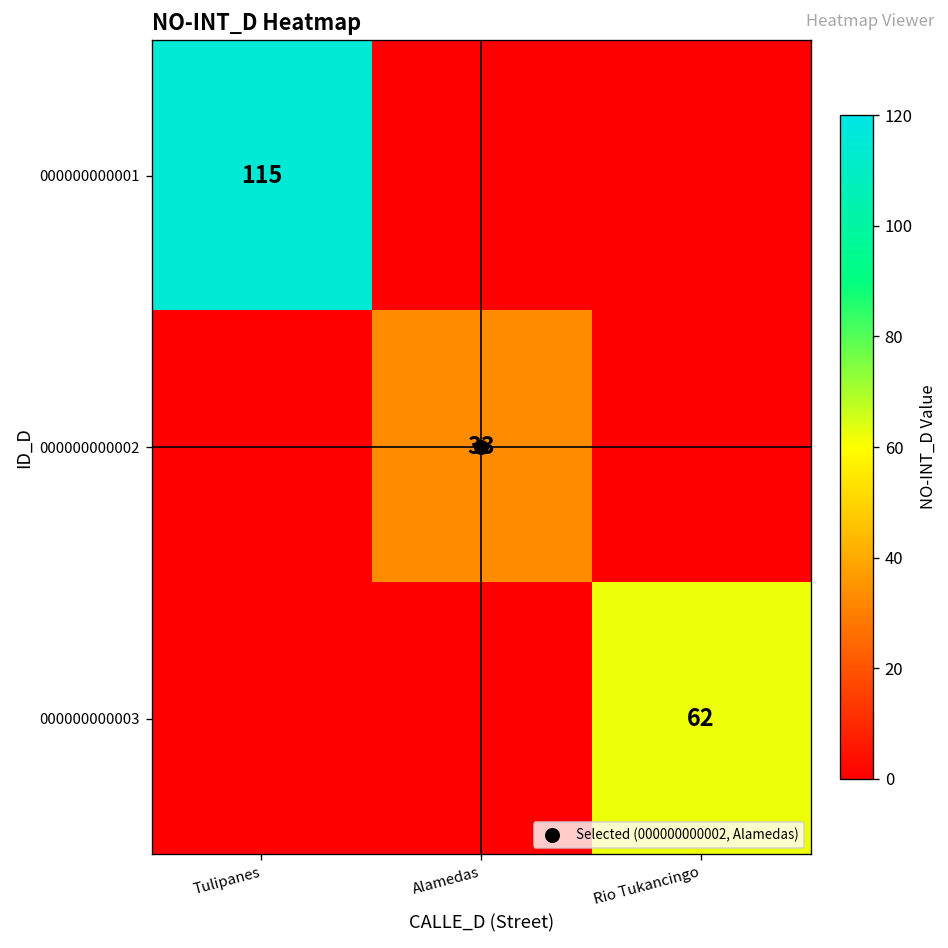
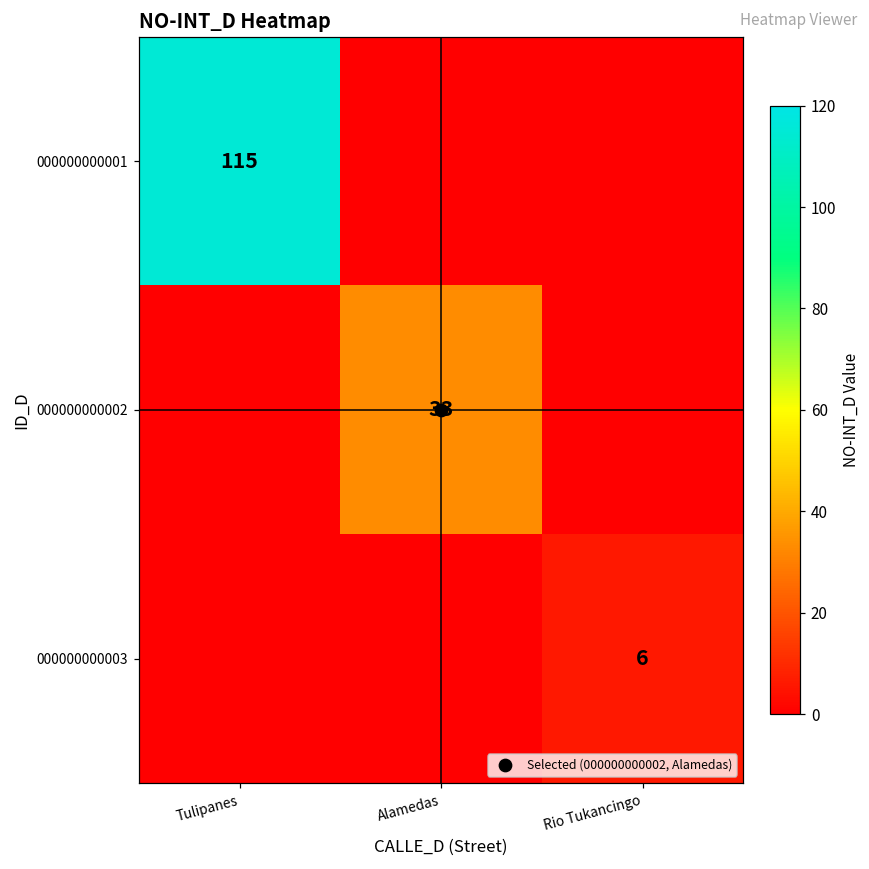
  {
    "000000000001": {
      "Tulipanes": 115
    },
    "000000000003": {
-     "Rio Tukancingo": 62
+     "Rio Tukancingo": 6
    }
  }
